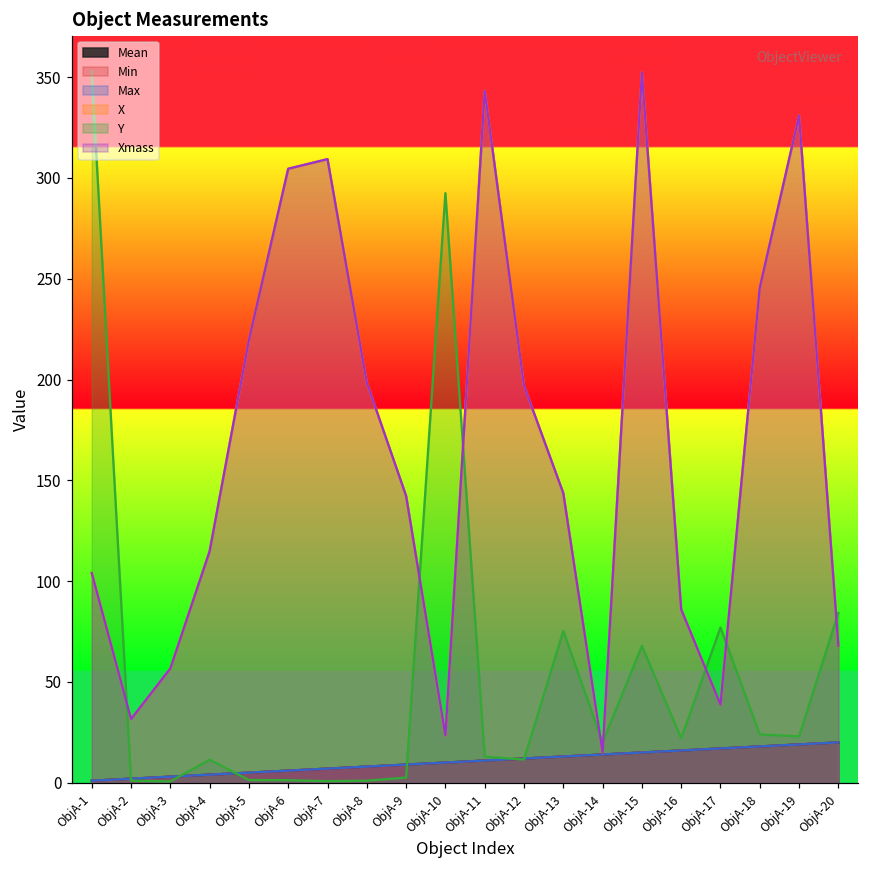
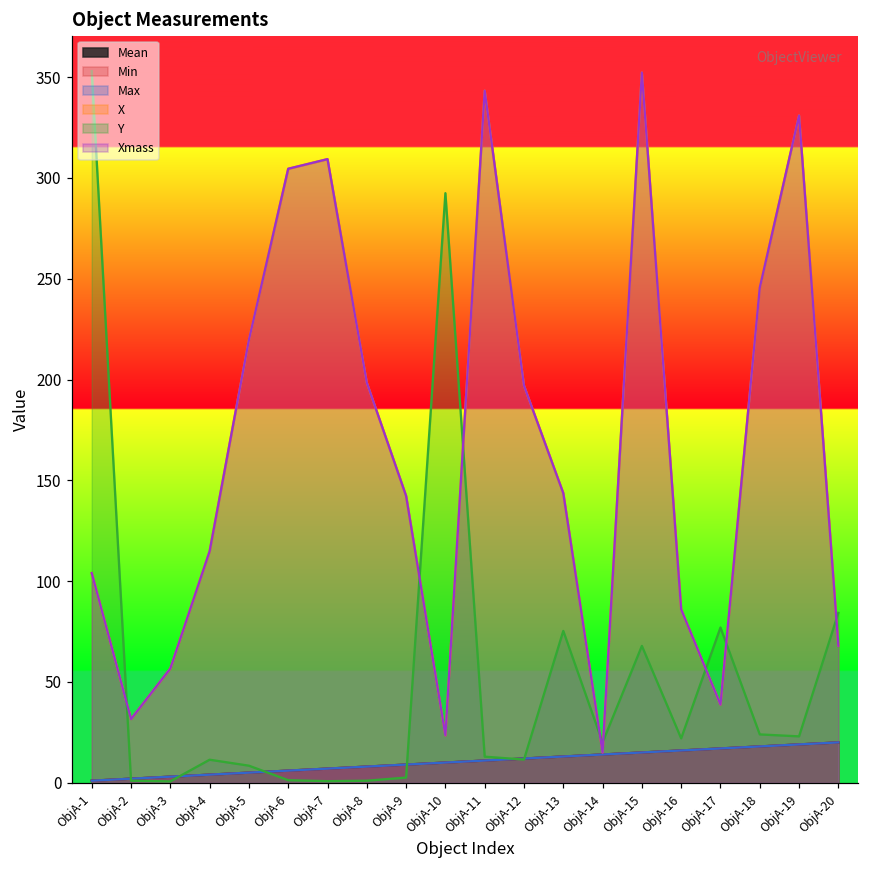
  {
    "Y": {
      "ObjA-3": 1,
      "ObjA-4": 11,
-     "ObjA-5": 1,
+     "ObjA-5": 8,
      "ObjA-6": 1,
      "ObjA-7": 1,
      "ObjA-8": 1,
      "ObjA-9": 3,
      "ObjA-10": 292,
      "ObjA-11": 13,
      "ObjA-13": 75,
      "ObjA-14": 20,
      "ObjA-15": 68,
      "ObjA-16": 22,
      "ObjA-17": 77,
      "ObjA-18": 24,
      "ObjA-19": 23,
      "ObjA-20": 84
    }
  }
